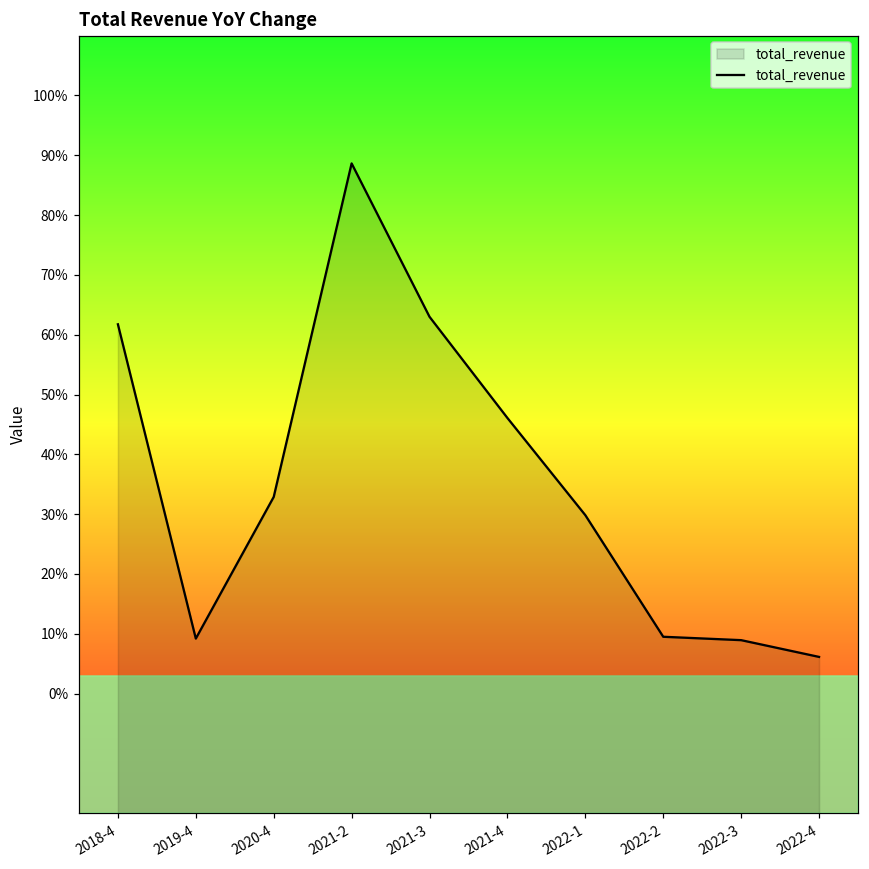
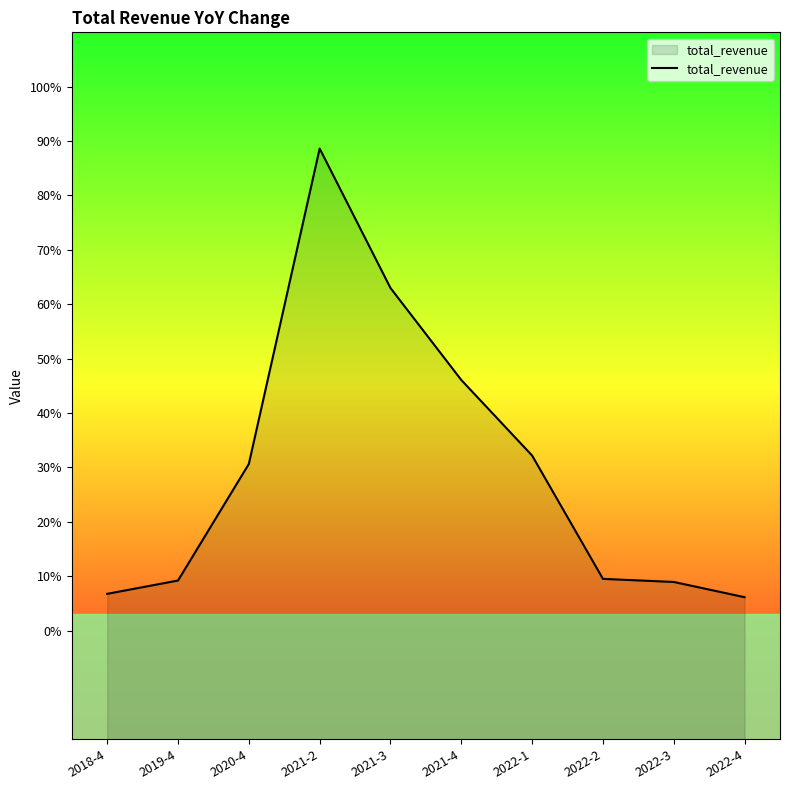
  {
-   "2018-4": "62%",
+   "2018-4": "7%",
    "2019-4": "9%",
-   "2020-4": "33%",
+   "2020-4": "31%",
    "2021-2": "89%",
    "2021-3": "63%",
    "2021-4": "46%",
-   "2022-1": "30%",
+   "2022-1": "32%",
    "2022-2": "10%",
    "2022-3": "9%",
    "2022-4": "6%"
  }
